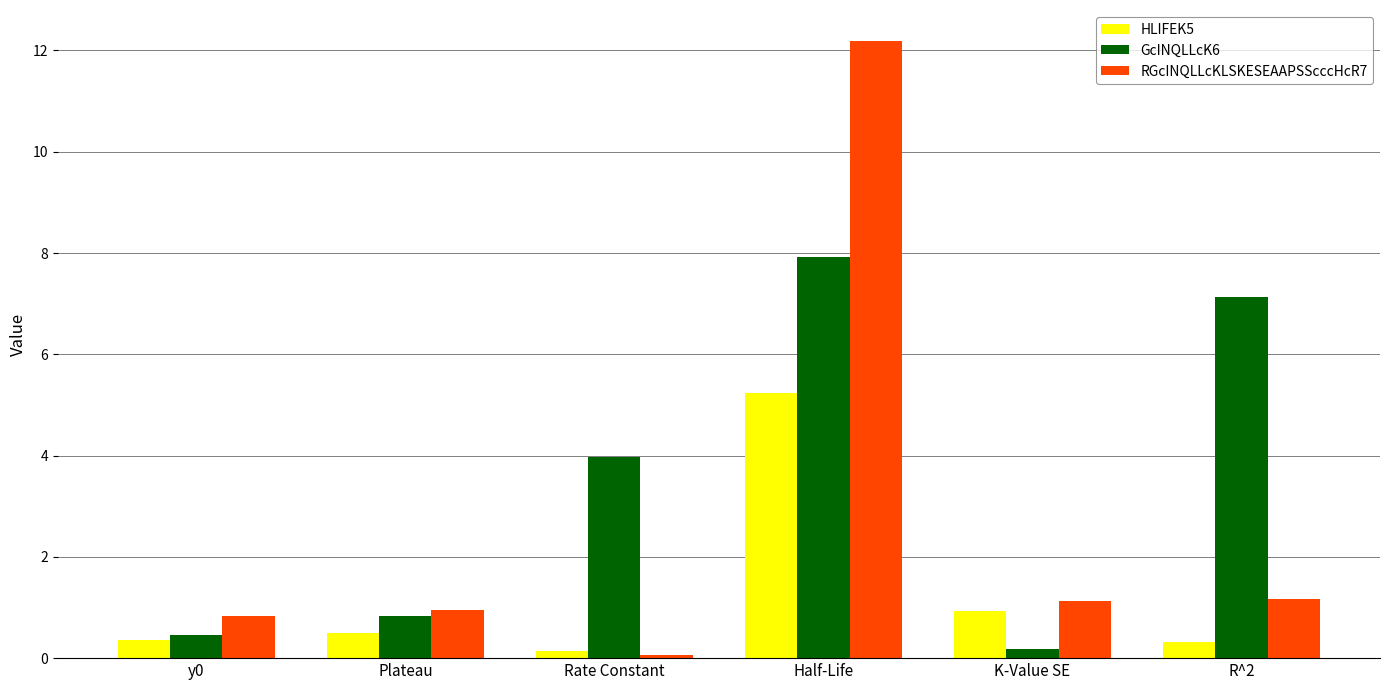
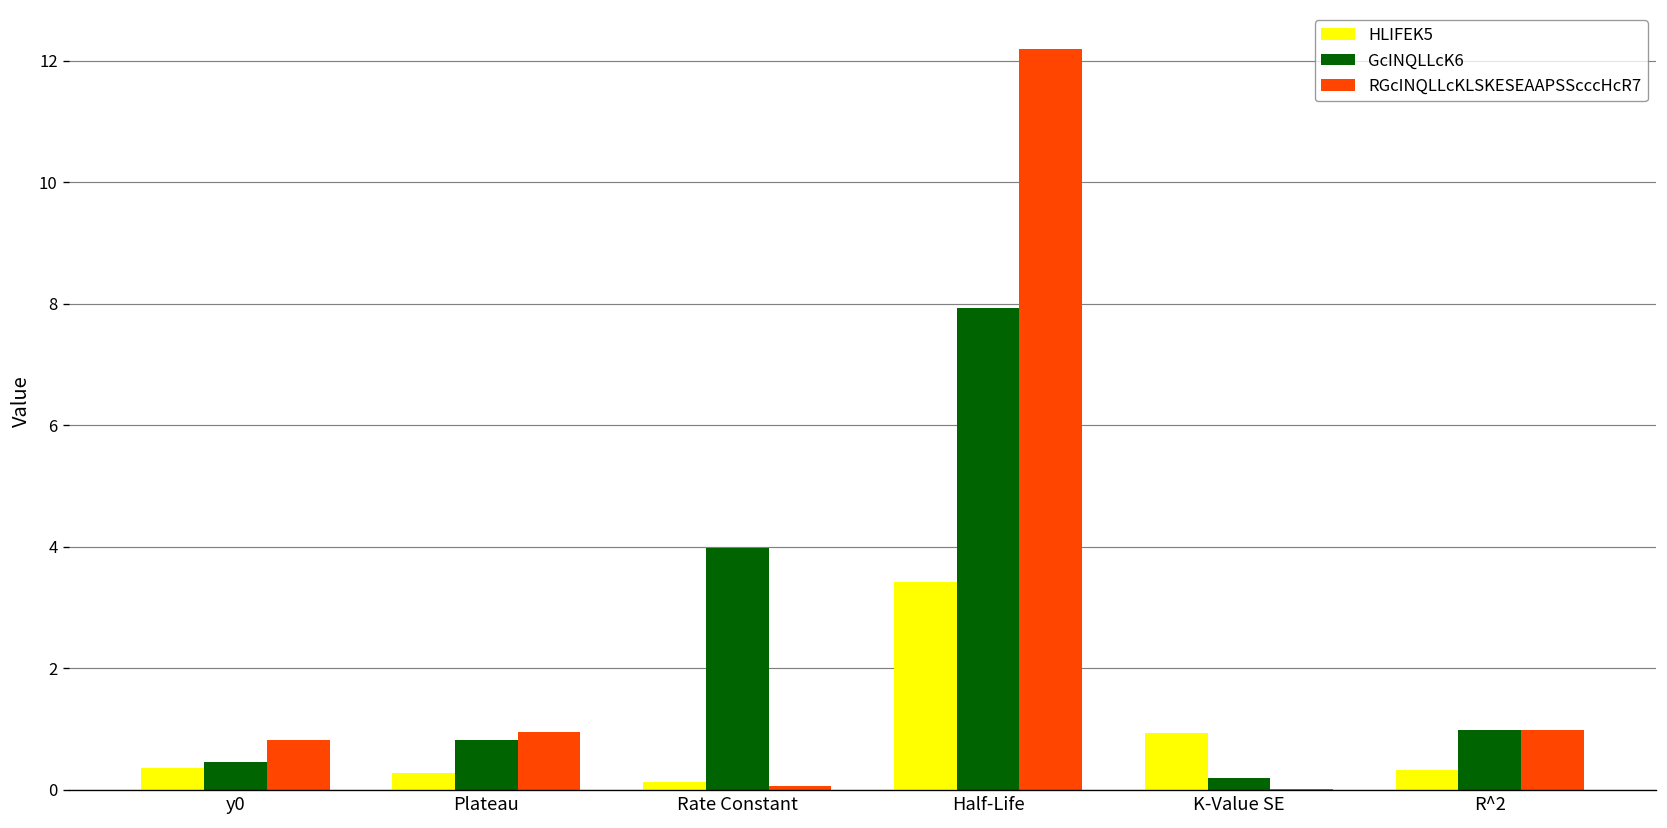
  {
    "HLIFEK5": {
      "y0": 0.4,
-     "Plateau": 0.5,
+     "Plateau": 0.3,
      "Rate Constant": 0.1,
-     "Half-Life": 5.2,
+     "Half-Life": 3.4,
      "K-Value SE": 0.9,
      "R^2": 0.3
    },
    "GcINQLLcK6": {
      "y0": 0.5,
      "Plateau": 0.8,
      "Rate Constant": 4.0,
      "Half-Life": 7.9,
      "K-Value SE": 0.2,
-     "R^2": 7.1
+     "R^2": 1.0
    },
    "RGcINQLLcKLSKESEAAPSScccHcR7": {
      "y0": 0.8,
      "Plateau": 1.0,
      "Rate Constant": 0.1,
      "Half-Life": 12.2,
-     "K-Value SE": 1.1,
-     "R^2": 1.2
+     "K-Value SE": 0.0,
+     "R^2": 1.0
    }
  }
